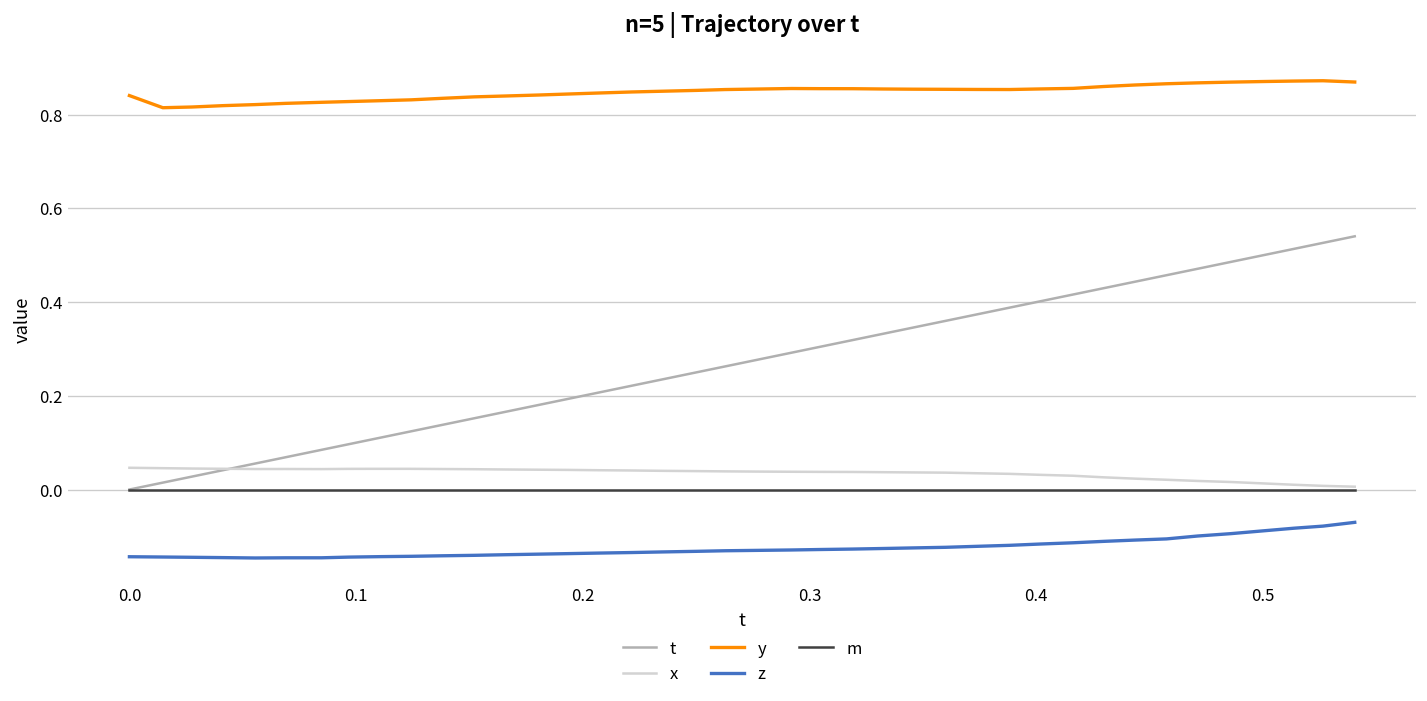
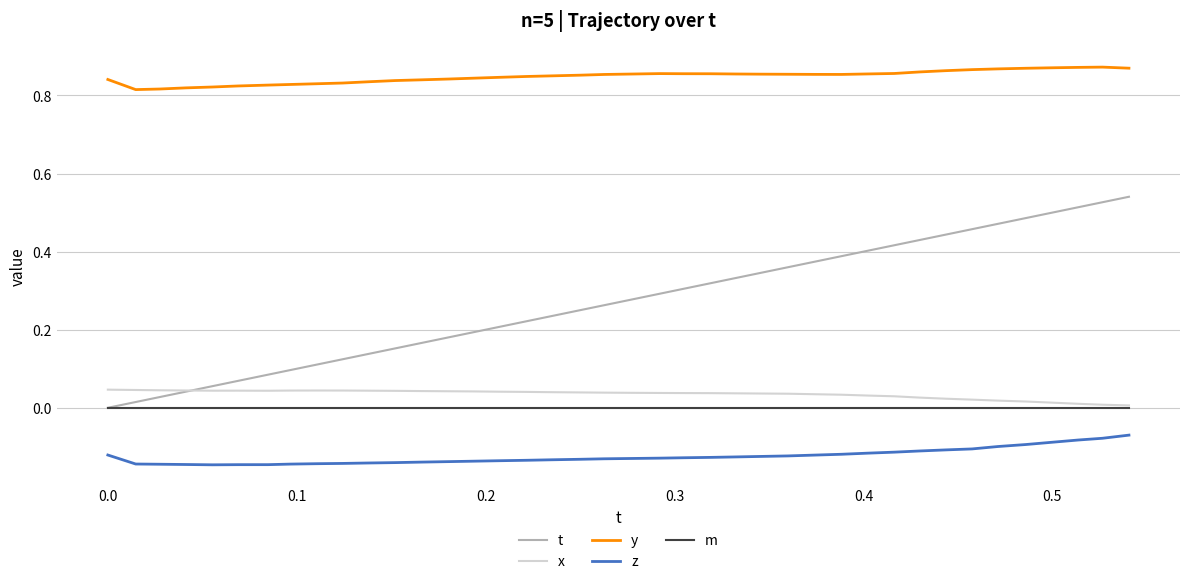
  {
    "x": {
      "0.0": 0.05
    },
    "y": {
      "0.0": 0.84
    },
    "z": {
-     "0.0": -0.14
+     "0.0": -0.12
    }
  }
